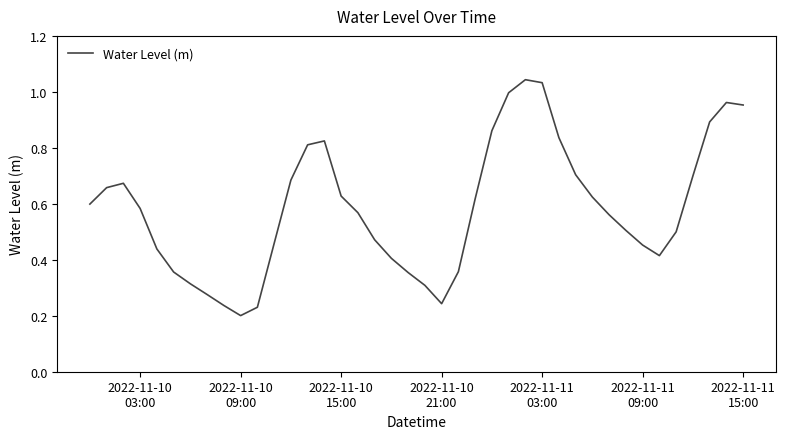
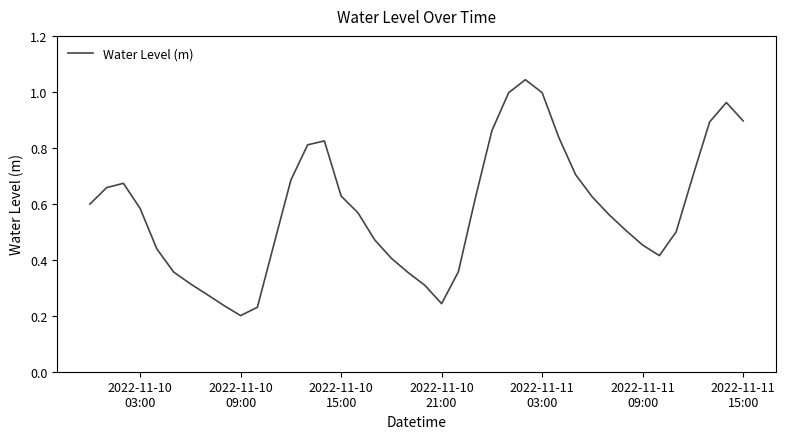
  {
    "2022-11-10 03:00": 0.58,
    "2022-11-10 09:00": 0.20,
    "2022-11-10 15:00": 0.63,
    "2022-11-10 21:00": 0.24,
-   "2022-11-11 03:00": 1.03,
+   "2022-11-11 03:00": 1.00,
    "2022-11-11 09:00": 0.45,
-   "2022-11-11 15:00": 0.95
+   "2022-11-11 15:00": 0.90
  }
